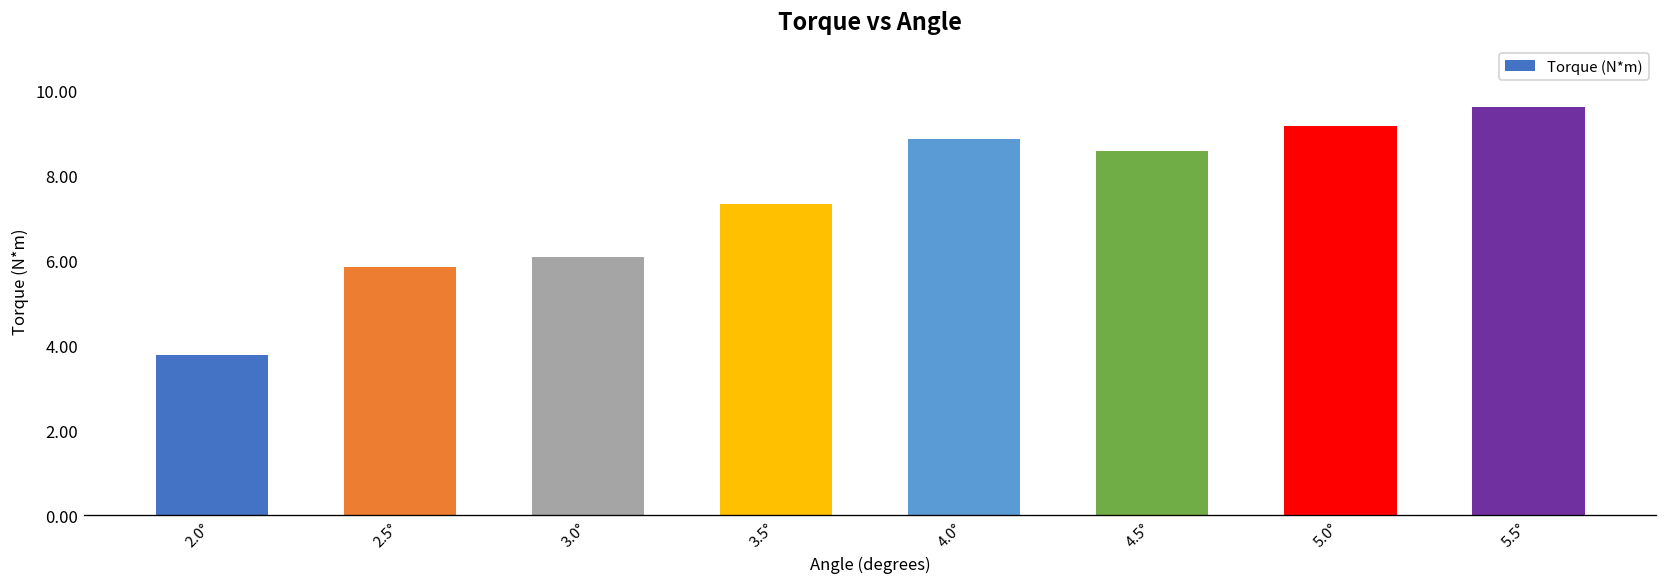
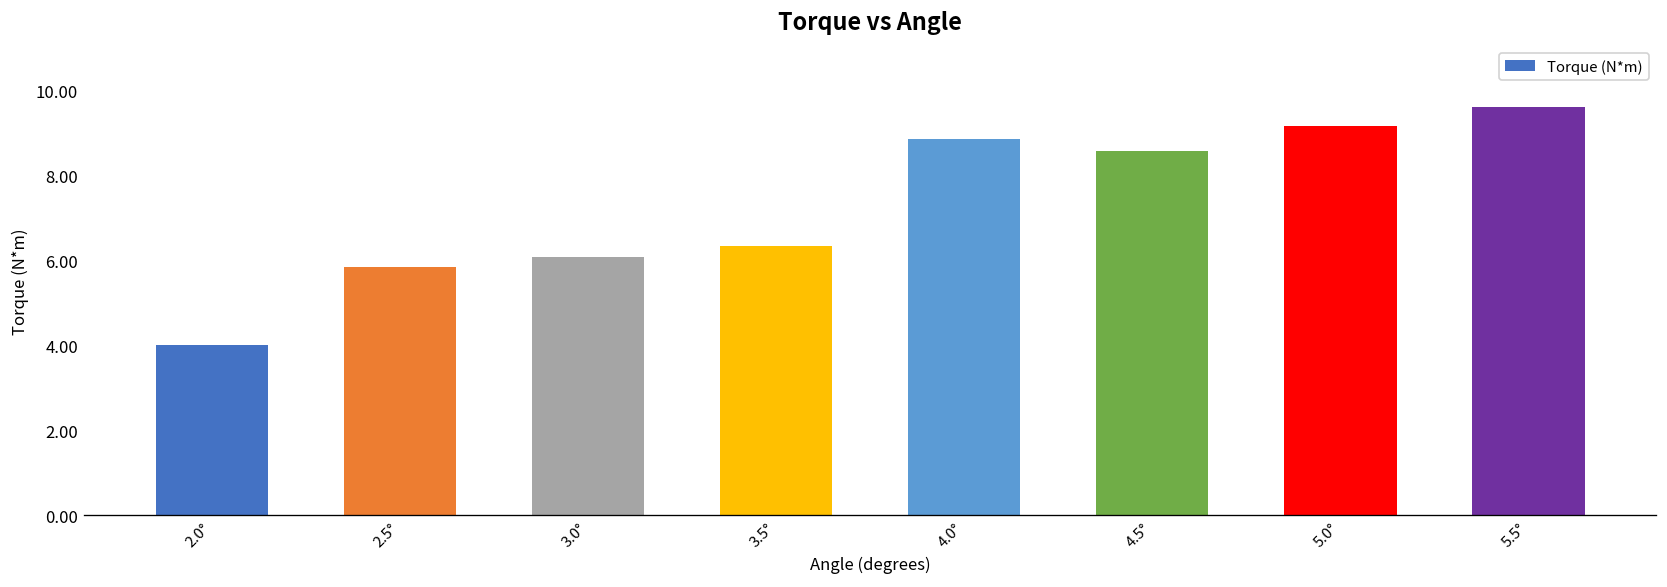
  {
-   "2.0°": 3.8,
+   "2.0°": 4.0,
    "2.5°": 5.9,
    "3.0°": 6.1,
-   "3.5°": 7.3,
+   "3.5°": 6.4,
    "4.0°": 8.9,
    "4.5°": 8.6,
    "5.0°": 9.2,
    "5.5°": 9.6
  }
